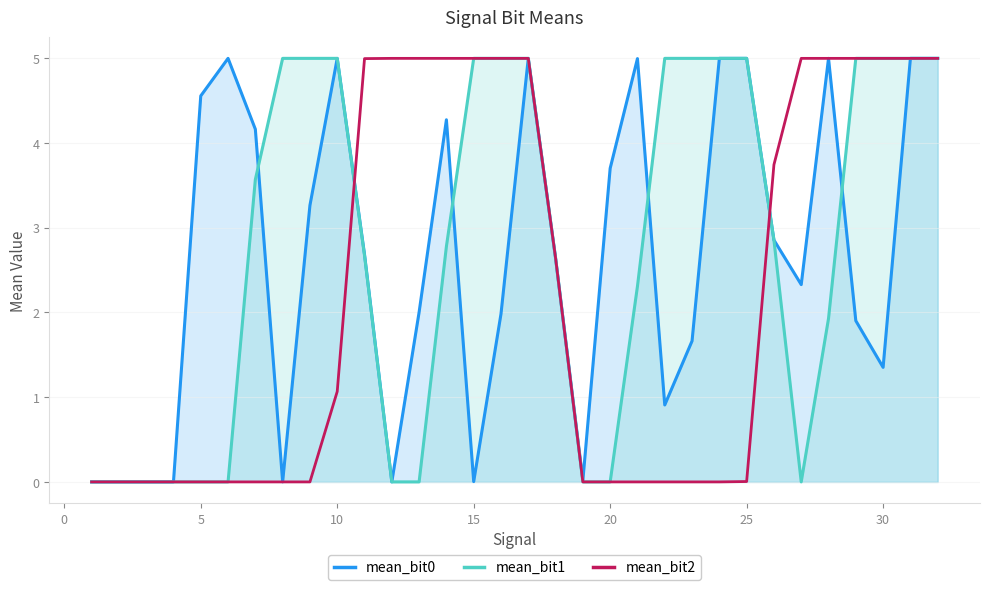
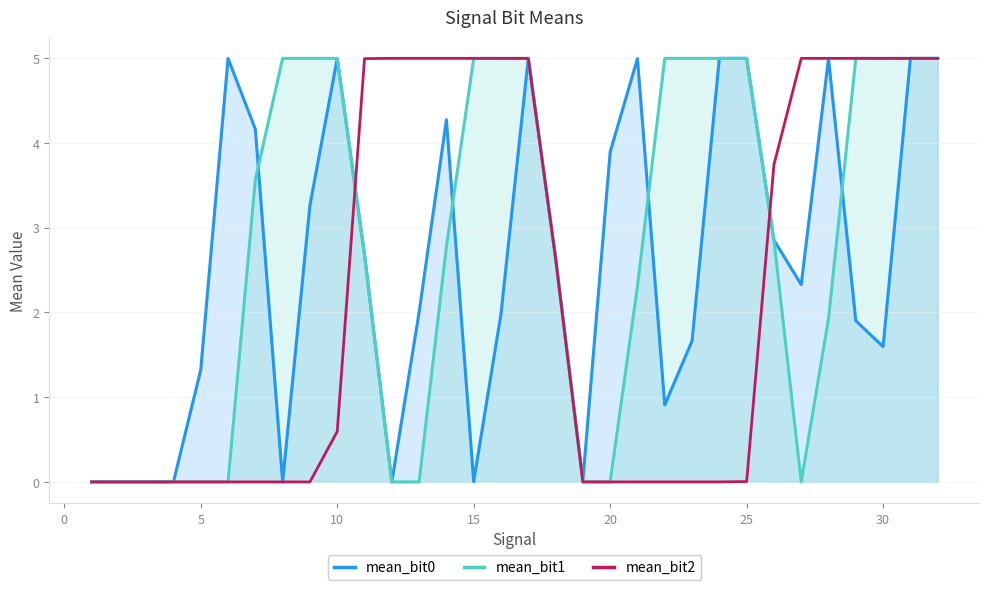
  {
    "mean_bit0": {
-     "5": 4.6,
+     "5": 1.3,
      "15": 0.0,
-     "20": 3.7,
-     "30": 1.4
+     "20": 3.9,
+     "30": 1.6
    },
    "mean_bit2": {
-     "10": 1.1,
+     "10": 0.6,
      "25": 0.0
    }
  }
